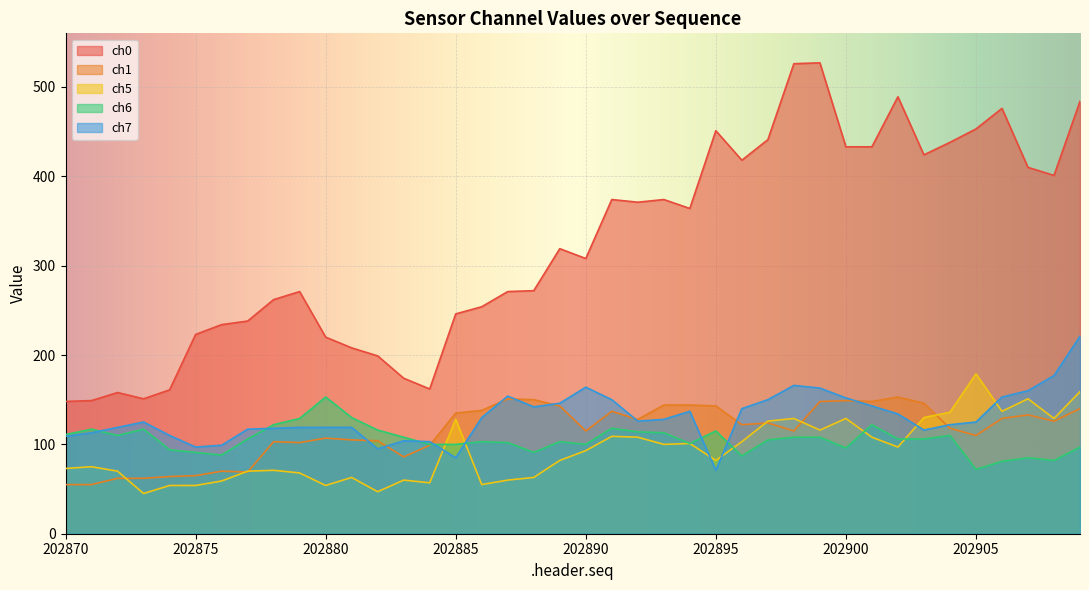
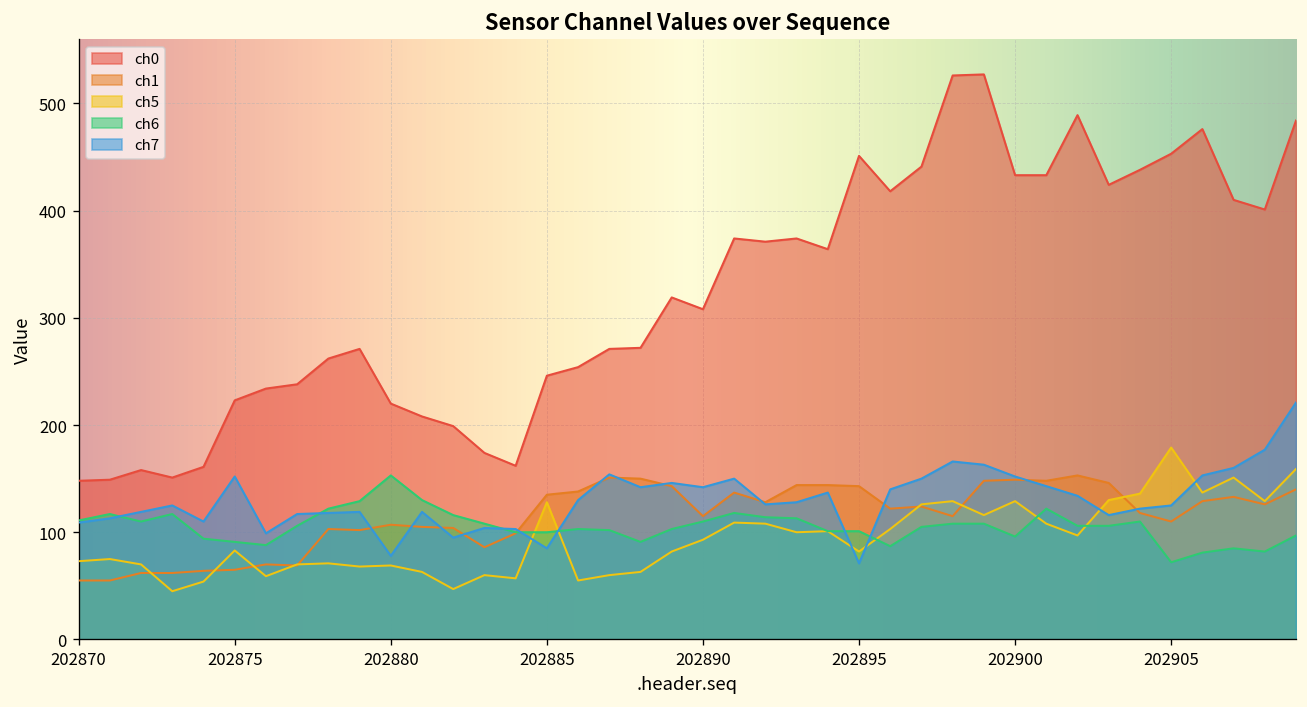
  {
    "ch5": {
      "202870": 70,
-     "202875": 50,
-     "202880": 50,
+     "202875": 80,
+     "202880": 70,
      "202885": 130,
      "202890": 90,
      "202895": 80,
      "202900": 130,
      "202905": 180
    },
    "ch6": {
      "202875": 90,
      "202880": 150,
      "202885": 100,
-     "202890": 100,
-     "202895": 120,
+     "202890": 110,
+     "202895": 100,
      "202900": 100,
      "202905": 70
    },
    "ch7": {
-     "202875": 100,
-     "202880": 120,
+     "202875": 150,
+     "202880": 80,
      "202885": 90,
-     "202890": 160,
+     "202890": 140,
      "202895": 70,
      "202900": 150,
      "202905": 130
    }
  }
